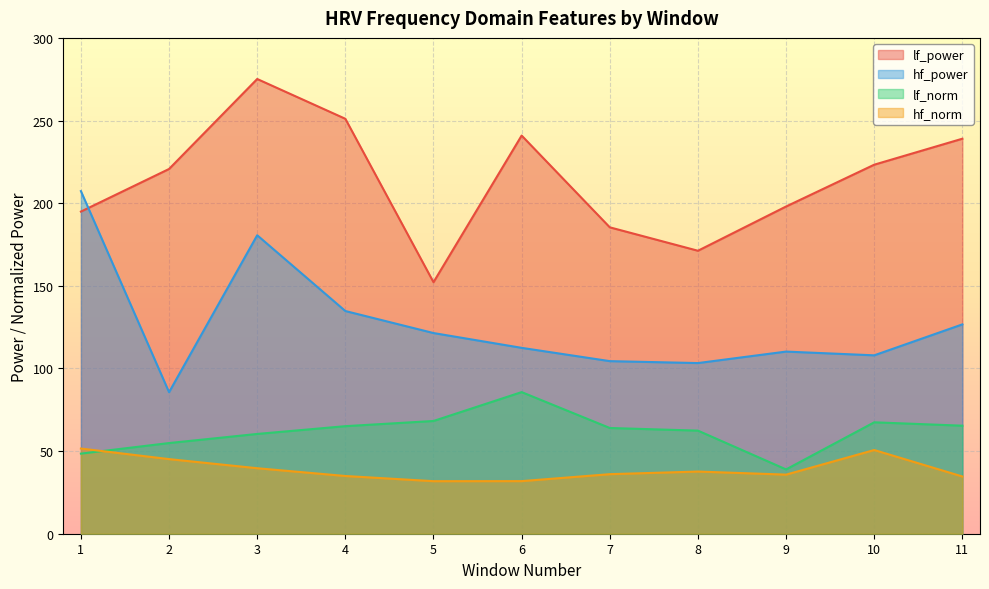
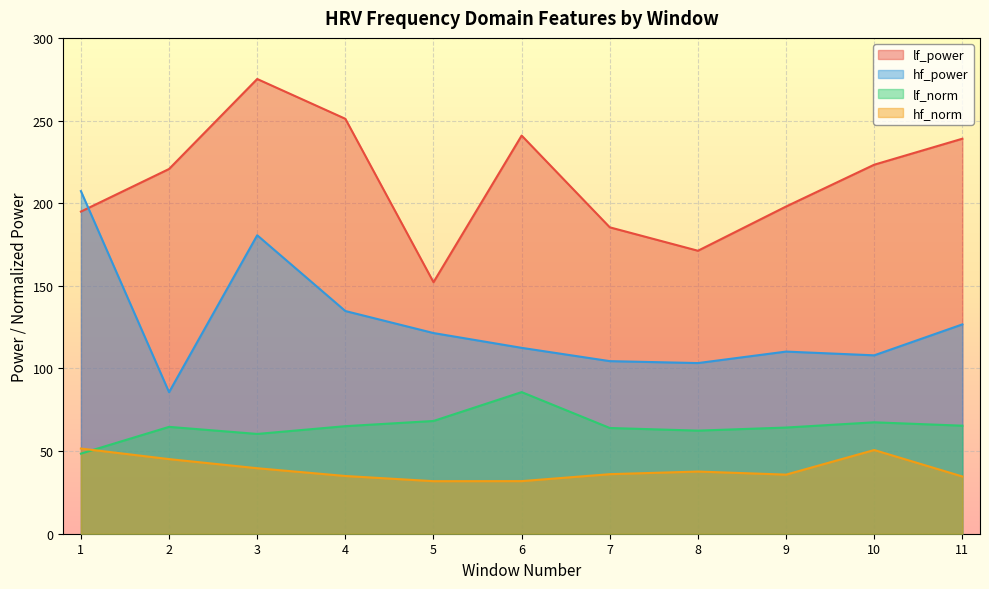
  {
    "lf_power": {
      "1": 195,
      "2": 221,
      "3": 275,
      "4": 251,
      "5": 152,
      "6": 241,
      "7": 185,
      "8": 171,
      "9": 198,
      "10": 223,
      "11": 239
    },
    "hf_power": {
      "1": 207,
      "2": 86,
      "3": 181,
      "4": 135,
      "5": 121,
      "6": 112,
      "7": 104,
      "8": 103,
      "9": 110,
      "10": 108,
      "11": 127
    },
    "lf_norm": {
      "1": 48,
-     "2": 55,
+     "2": 65,
      "3": 60,
      "4": 65,
      "5": 68,
      "6": 86,
      "7": 64,
      "8": 62,
-     "9": 39,
+     "9": 64,
      "10": 67,
      "11": 65
    },
    "hf_norm": {
      "1": 52,
      "2": 45,
      "3": 40,
      "4": 35,
      "5": 32,
      "6": 32,
      "7": 36,
      "8": 38,
      "9": 36,
      "10": 51,
      "11": 35
    }
  }
